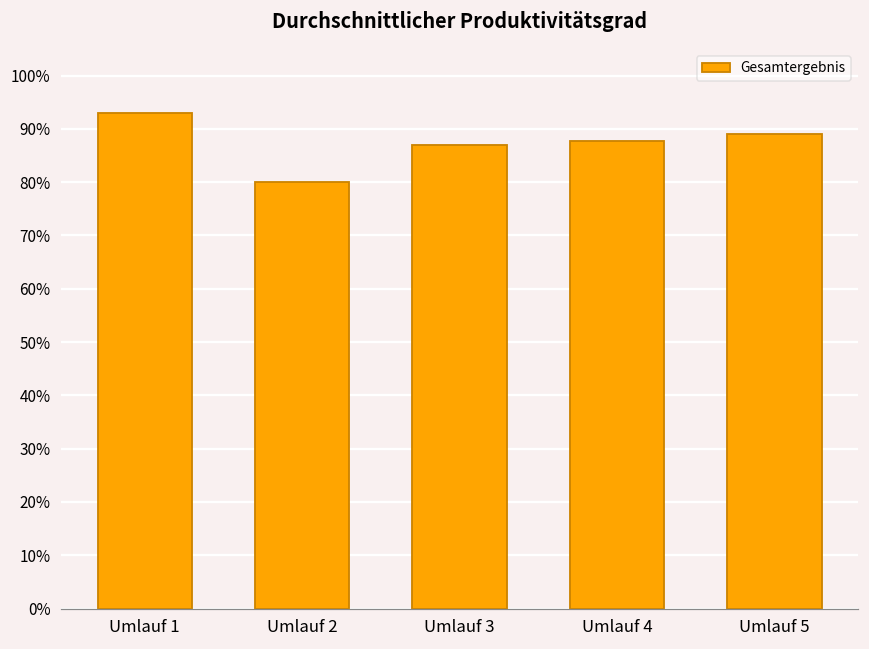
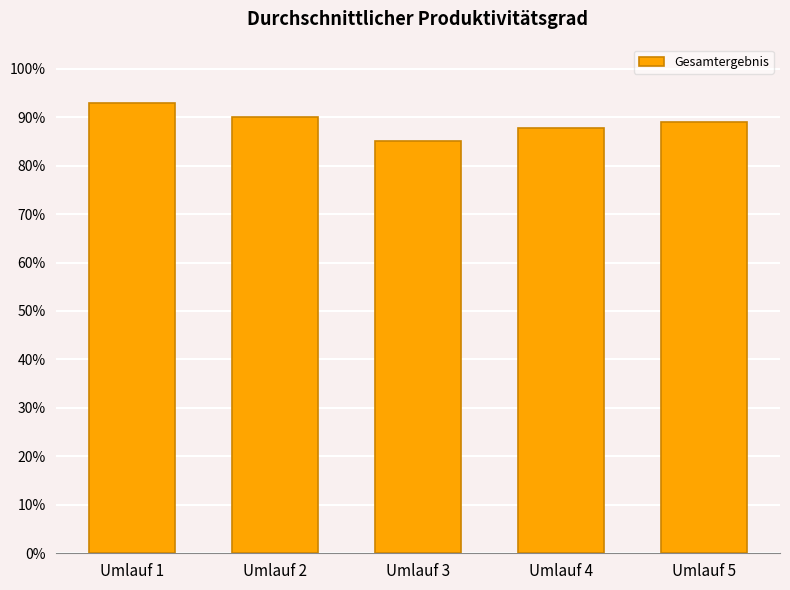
  {
    "Umlauf 1": "93%",
-   "Umlauf 2": "80%",
-   "Umlauf 3": "87%",
+   "Umlauf 2": "90%",
+   "Umlauf 3": "85%",
    "Umlauf 4": "88%",
    "Umlauf 5": "89%"
  }
